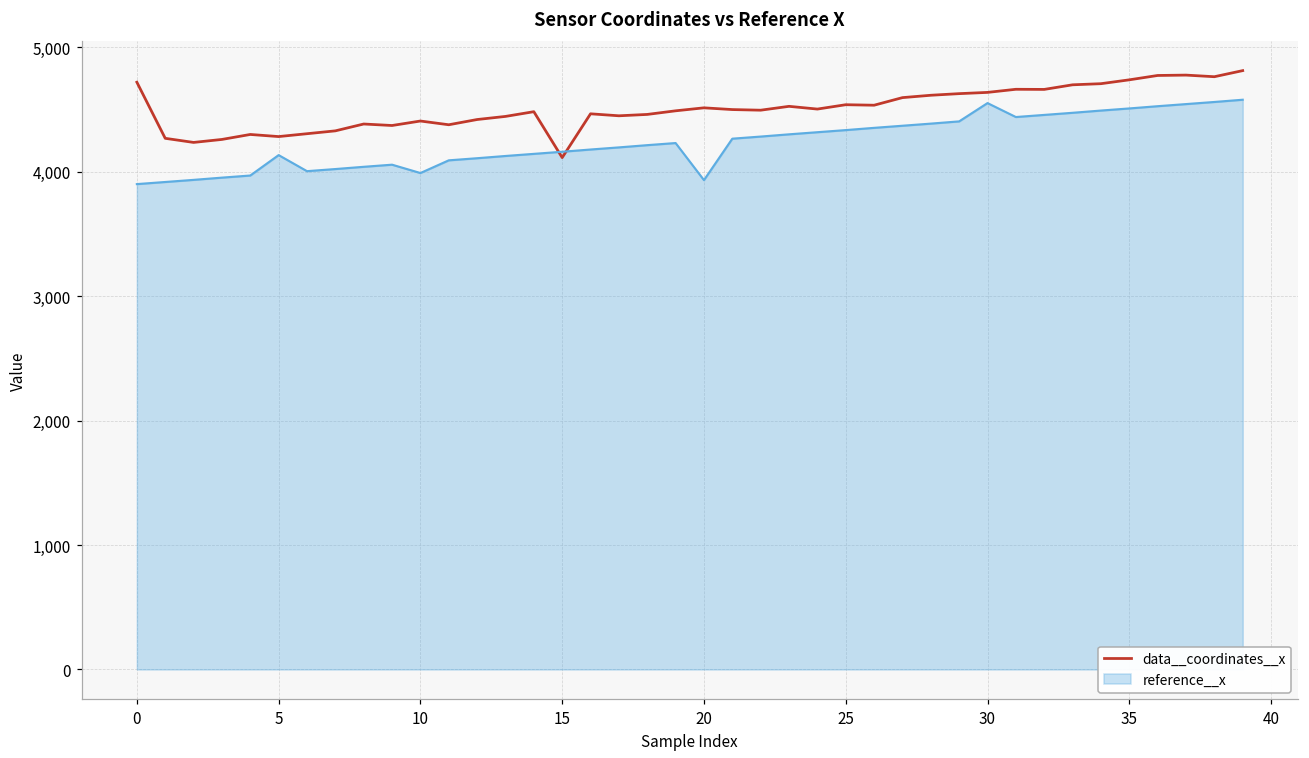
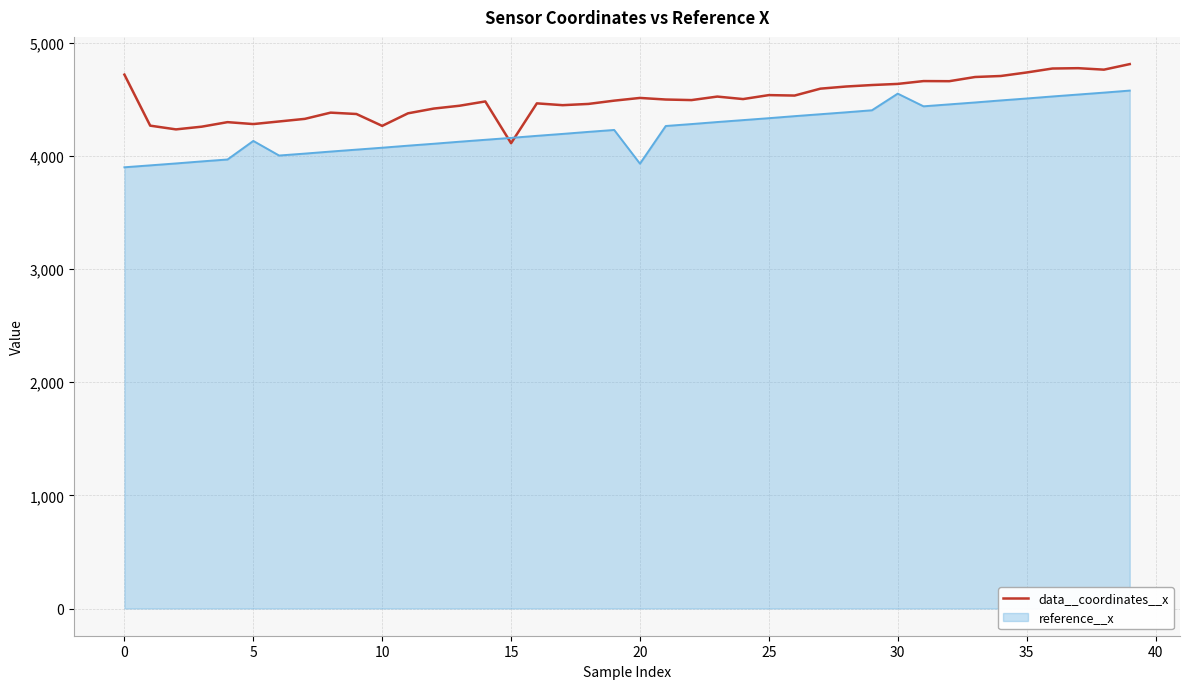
  {
    "data__coordinates__x": {
      "0": "4,720",
      "5": "4,280",
-     "10": "4,410",
+     "10": "4,270",
      "15": "4,110",
      "20": "4,510",
      "25": "4,540",
      "30": "4,640",
      "35": "4,740"
    },
    "reference__x": {
      "0": "3,900",
      "5": "4,130",
-     "10": "3,990",
+     "10": "4,070",
      "15": "4,160",
      "20": "3,930",
      "25": "4,330",
      "30": "4,550",
      "35": "4,510"
    }
  }
